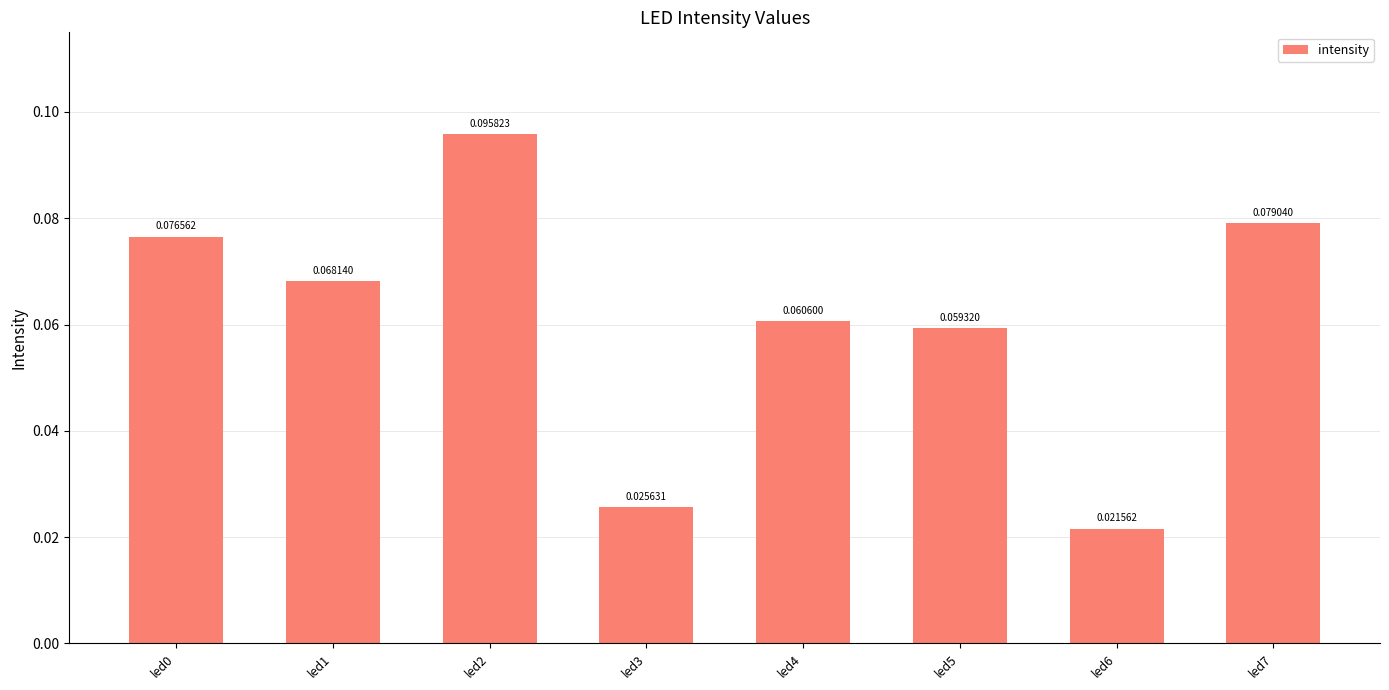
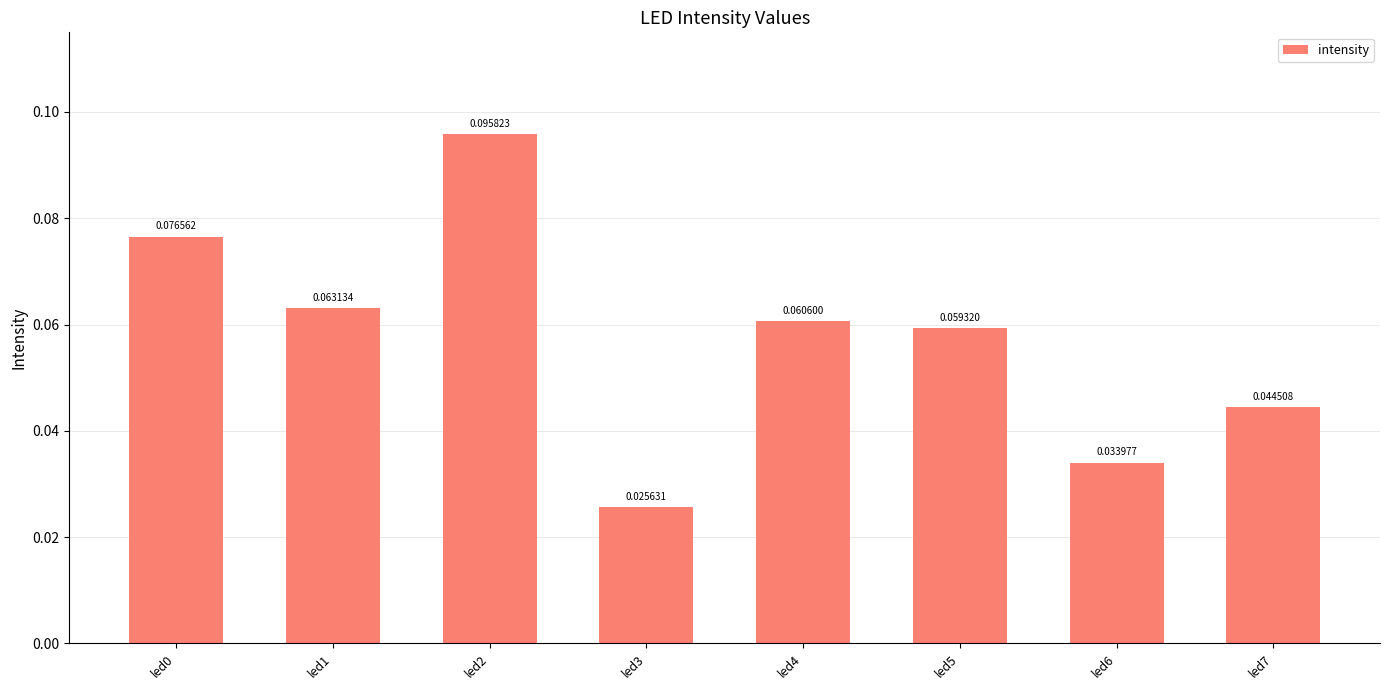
  {
    "led0": 0.076562,
-   "led1": 0.068140,
+   "led1": 0.063134,
    "led2": 0.095823,
    "led3": 0.025631,
    "led4": 0.060600,
    "led5": 0.059320,
-   "led6": 0.021562,
-   "led7": 0.079040
+   "led6": 0.033977,
+   "led7": 0.044508
  }
